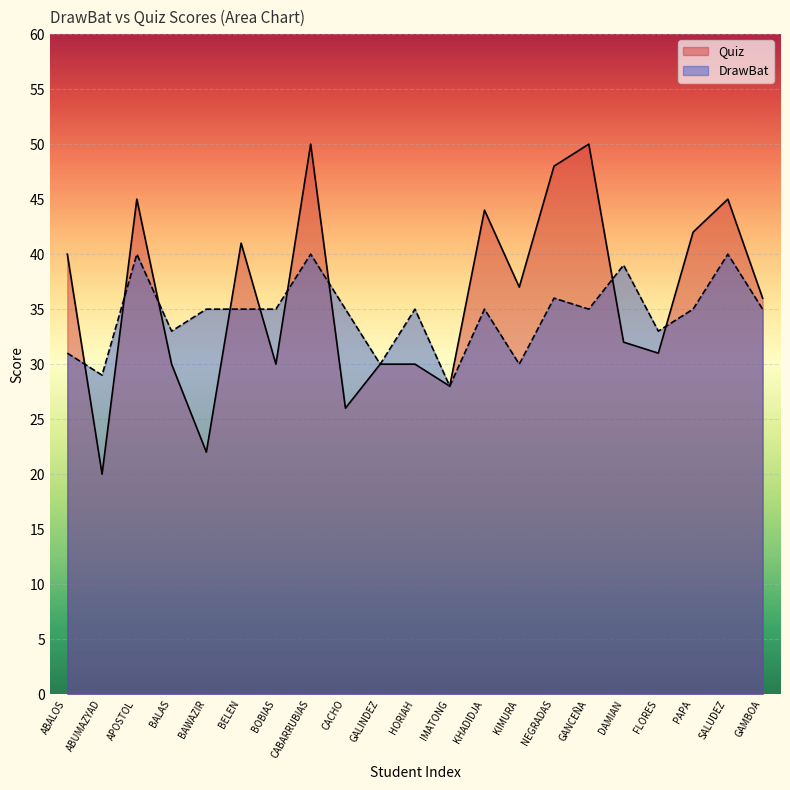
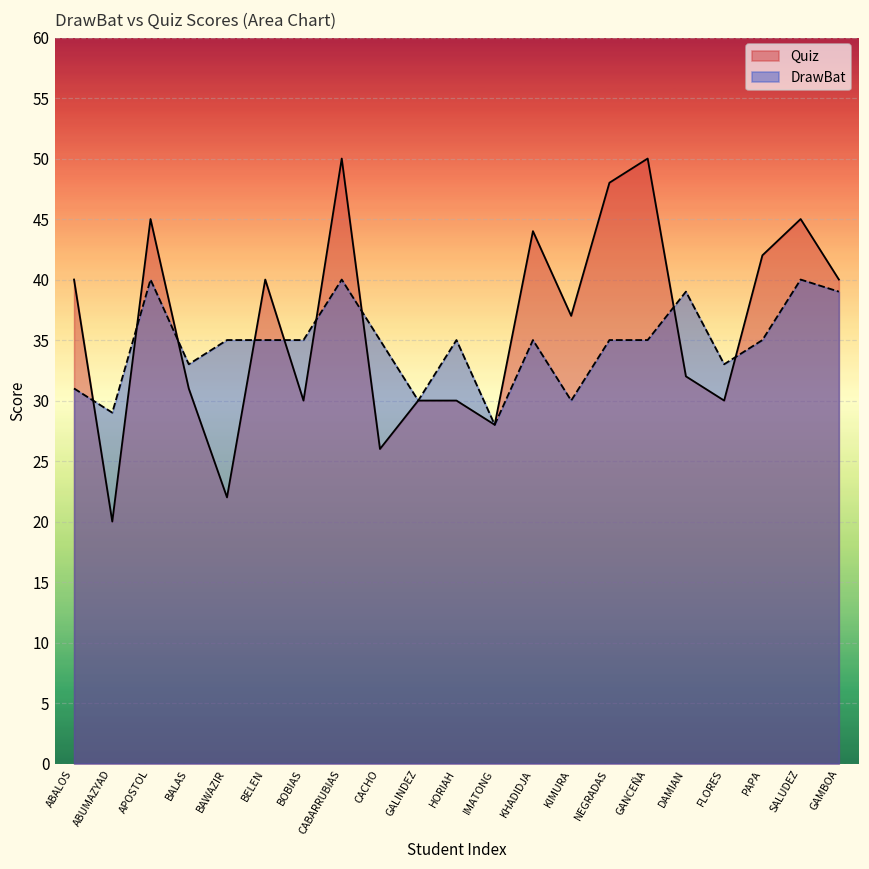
  {
    "Quiz": {
      "ABALOS": 40,
      "ABUMAZYAD": 20,
      "APOSTOL": 45,
-     "BALAS": 30,
+     "BALAS": 31,
      "BAWAZIR": 22,
-     "BELEN": 41,
+     "BELEN": 40,
      "BOBIAS": 30,
      "CABARRUBIAS": 50,
      "CACHO": 26,
      "HORIAH": 30,
      "KHADIDJA": 44,
      "KIMURA": 37,
      "NEGRADAS": 48,
      "GANCEÑA": 50,
      "DAMIAN": 32,
-     "FLORES": 31,
+     "FLORES": 30,
      "PAPA": 42,
      "SALUDEZ": 45,
-     "GAMBOA": 36
+     "GAMBOA": 40
    },
    "DrawBat": {
      "ABALOS": 31,
      "ABUMAZYAD": 29,
      "APOSTOL": 40,
      "BALAS": 33,
      "BAWAZIR": 35,
      "BELEN": 35,
      "BOBIAS": 35,
      "CABARRUBIAS": 40,
      "CACHO": 35,
      "HORIAH": 35,
      "KHADIDJA": 35,
      "KIMURA": 30,
-     "NEGRADAS": 36,
+     "NEGRADAS": 35,
      "GANCEÑA": 35,
      "DAMIAN": 39,
      "FLORES": 33,
      "PAPA": 35,
      "SALUDEZ": 40,
-     "GAMBOA": 35
+     "GAMBOA": 39
    }
  }
